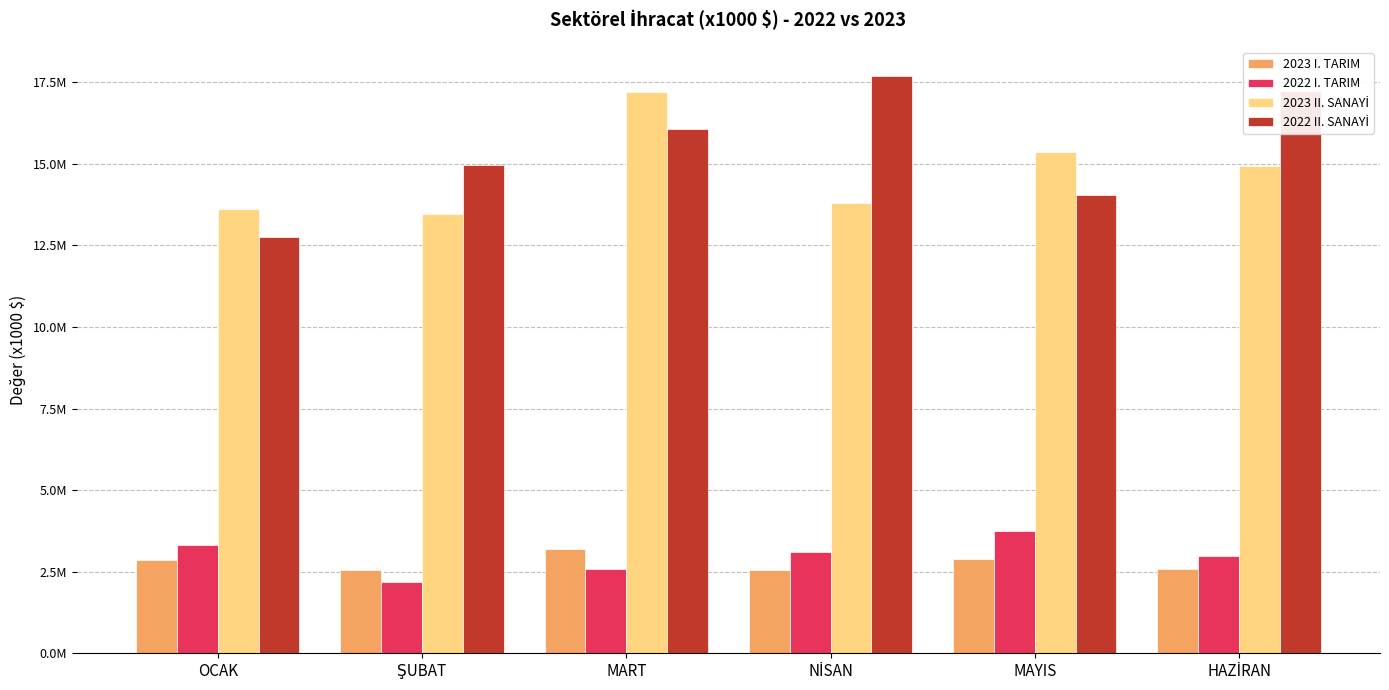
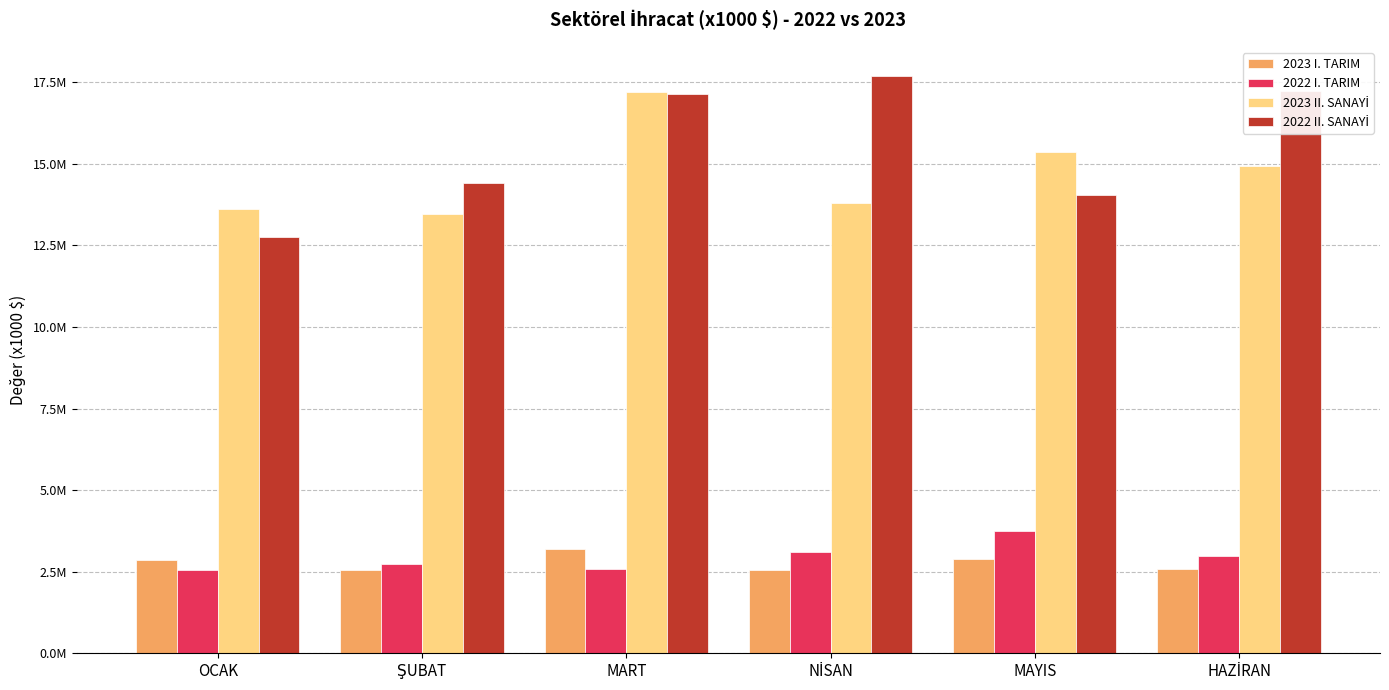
  {
    "2022 I. TARIM": {
-     "OCAK": 3300000,
-     "ŞUBAT": 2200000,
+     "OCAK": 2500000,
+     "ŞUBAT": 2700000,
      "MART": 2600000,
      "NİSAN": 3100000,
      "MAYIS": 3700000,
      "HAZİRAN": 3000000
    },
    "2022 II. SANAYİ": {
      "OCAK": 12700000,
-     "ŞUBAT": 15000000,
-     "MART": 16100000,
+     "ŞUBAT": 14400000,
+     "MART": 17100000,
      "NİSAN": 17700000,
      "MAYIS": 14000000
    }
  }
